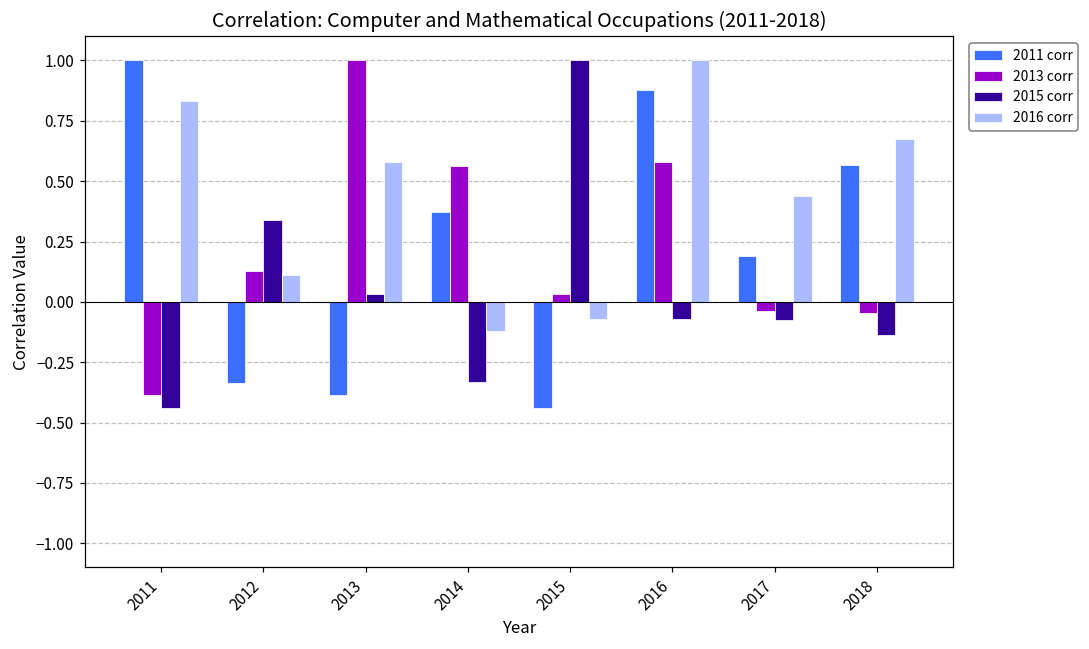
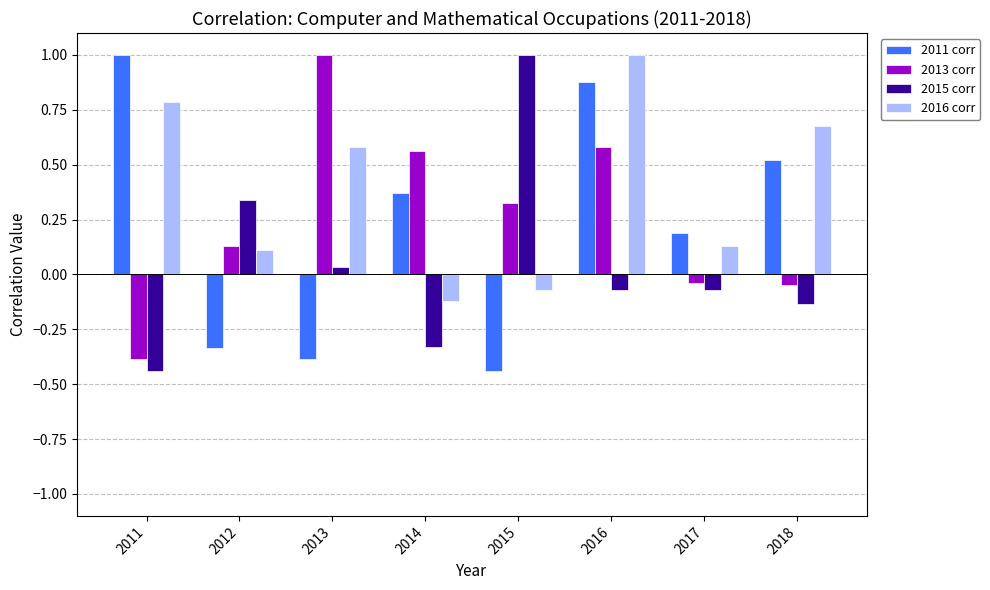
  {
    "2011 corr": {
      "2011": 1.00,
      "2012": -0.34,
      "2013": -0.38,
      "2014": 0.37,
      "2015": -0.44,
      "2016": 0.88,
      "2017": 0.19,
-     "2018": 0.57
+     "2018": 0.52
    },
    "2013 corr": {
      "2011": -0.38,
      "2012": 0.13,
      "2013": 1.00,
      "2014": 0.56,
-     "2015": 0.03,
+     "2015": 0.33,
      "2016": 0.58,
      "2017": -0.04,
      "2018": -0.05
    },
    "2015 corr": {
      "2011": -0.44,
      "2012": 0.34,
      "2013": 0.03,
      "2014": -0.33,
      "2015": 1.00,
      "2016": -0.07,
      "2017": -0.07,
      "2018": -0.14
    },
    "2016 corr": {
-     "2011": 0.83,
+     "2011": 0.79,
      "2012": 0.11,
      "2013": 0.58,
      "2014": -0.12,
      "2015": -0.07,
      "2016": 1.00,
-     "2017": 0.44,
+     "2017": 0.13,
      "2018": 0.68
    }
  }
